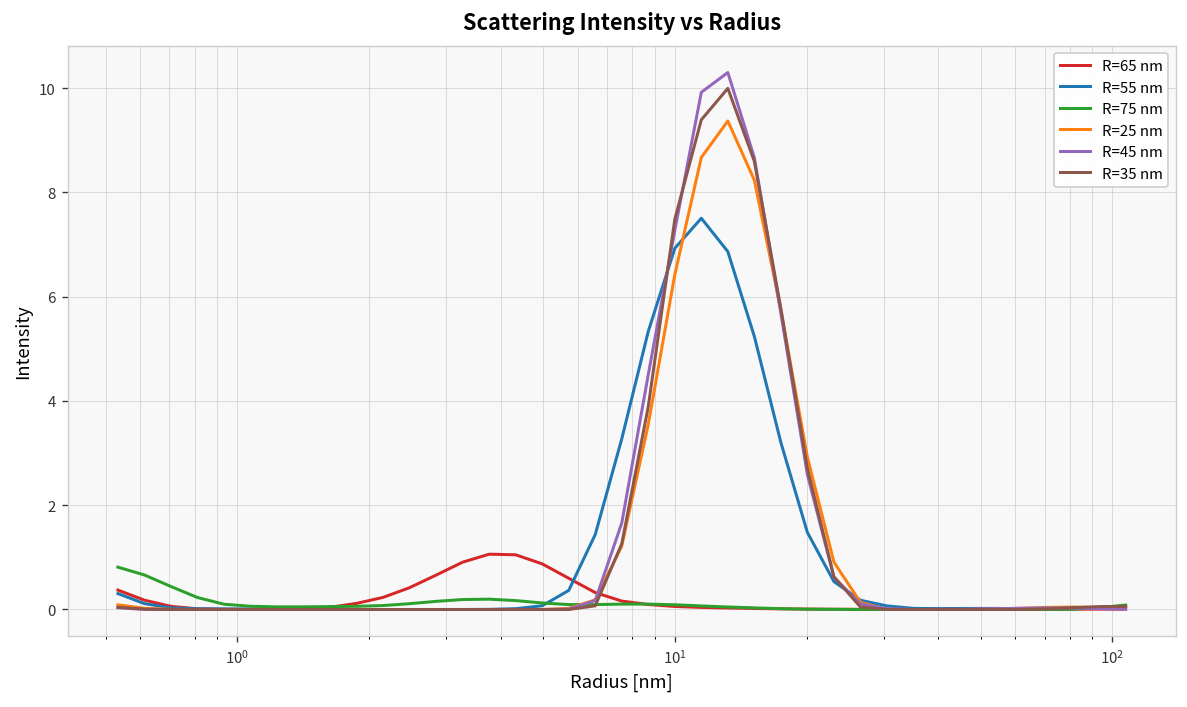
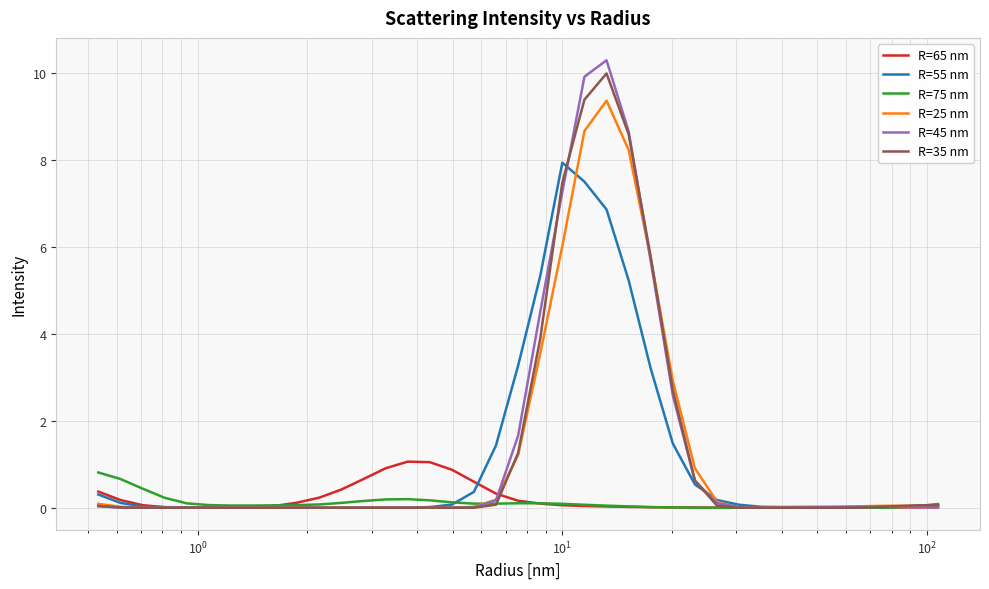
  {
    "R=55 nm": {
-     "10^1": 6.9
+     "10^1": 7.9
    },
    "R=25 nm": {
-     "10^1": 6.4
+     "10^1": 6.0
    },
    "R=45 nm": {
      "10^1": 7.3
    },
    "R=35 nm": {
      "10^1": 7.5
    }
  }
